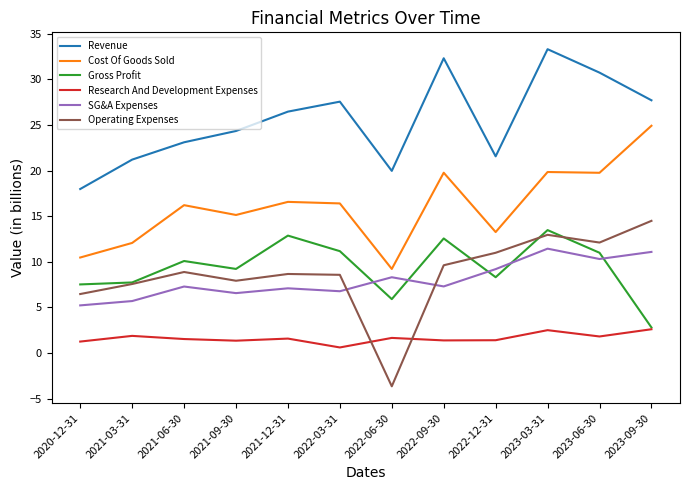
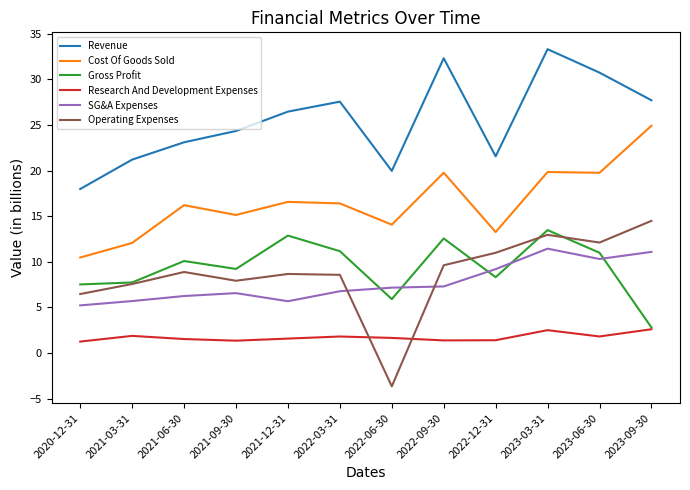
  {
    "Revenue": {
      "2020-12-31": 18,
      "2021-03-31": 21,
      "2021-06-30": 23,
      "2021-09-30": 24,
      "2021-12-31": 26,
      "2022-03-31": 28,
      "2022-06-30": 20,
      "2022-09-30": 32,
      "2022-12-31": 22,
      "2023-03-31": 33,
      "2023-06-30": 31,
      "2023-09-30": 28
    },
    "Cost Of Goods Sold": {
      "2020-12-31": 10,
      "2021-03-31": 12,
      "2021-06-30": 16,
      "2021-09-30": 15,
      "2021-12-31": 17,
      "2022-03-31": 16,
-     "2022-06-30": 9,
+     "2022-06-30": 14,
      "2022-09-30": 20,
      "2022-12-31": 13,
      "2023-03-31": 20,
      "2023-06-30": 20,
      "2023-09-30": 25
    },
    "Gross Profit": {
      "2020-12-31": 8,
      "2021-06-30": 10,
      "2021-09-30": 9,
      "2021-12-31": 13,
      "2022-03-31": 11,
      "2022-06-30": 6,
      "2022-09-30": 13,
      "2022-12-31": 8,
      "2023-03-31": 13,
      "2023-06-30": 11
    },
    "Research And Development Expenses": {
      "2020-12-31": 1,
      "2021-03-31": 2,
      "2021-06-30": 2,
      "2021-09-30": 1,
      "2021-12-31": 2,
-     "2022-03-31": 1,
+     "2022-03-31": 2,
      "2022-06-30": 2,
      "2022-09-30": 1,
      "2022-12-31": 1,
      "2023-03-31": 2,
      "2023-06-30": 2
    },
    "SG&A Expenses": {
      "2020-12-31": 5,
      "2021-03-31": 6,
-     "2021-06-30": 7,
+     "2021-06-30": 6,
      "2021-09-30": 7,
-     "2021-12-31": 7,
+     "2021-12-31": 6,
      "2022-03-31": 7,
-     "2022-06-30": 8,
+     "2022-06-30": 7,
      "2022-09-30": 7,
      "2022-12-31": 9,
      "2023-03-31": 11,
      "2023-06-30": 10,
      "2023-09-30": 11
    },
    "Operating Expenses": {
      "2020-12-31": 6,
      "2021-06-30": 9,
      "2021-09-30": 8,
      "2021-12-31": 9,
      "2022-03-31": 9,
      "2022-06-30": -4,
      "2022-09-30": 10,
      "2022-12-31": 11,
      "2023-03-31": 13,
      "2023-06-30": 12,
      "2023-09-30": 14
    }
  }
